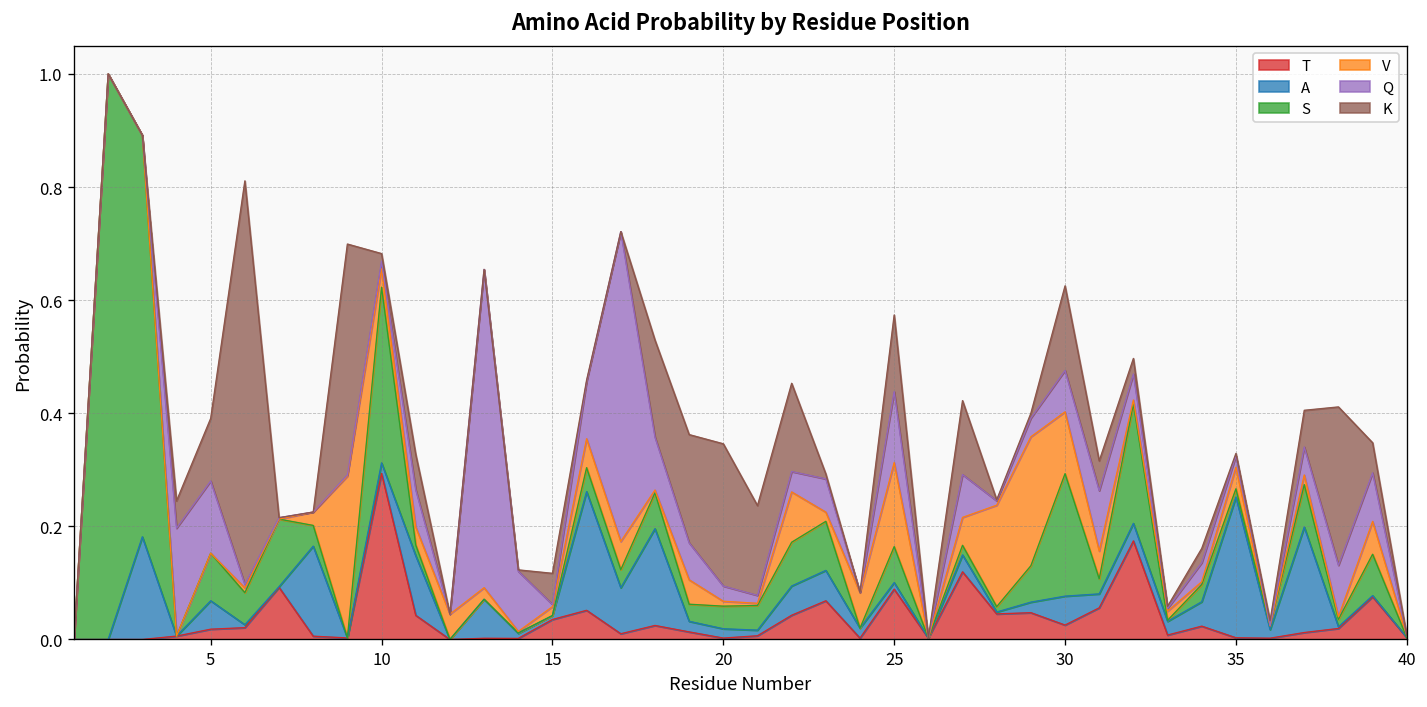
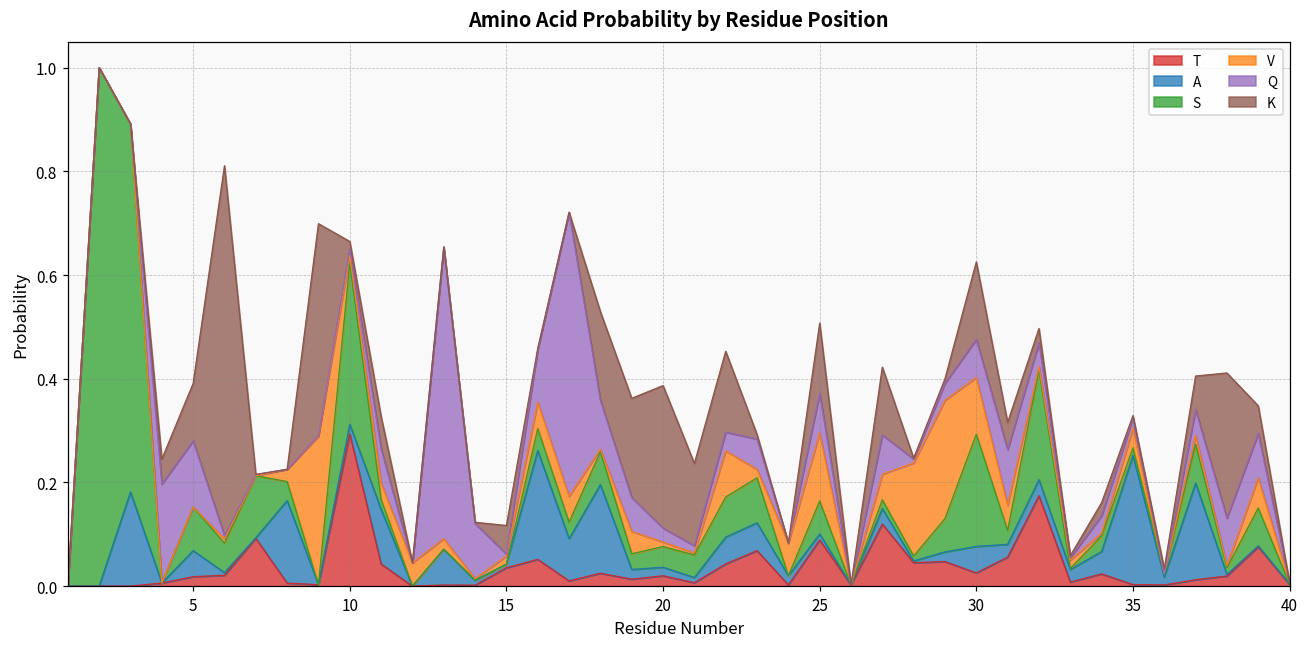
  {
    "T": {
      "5": 0.02,
      "10": 0.29,
      "15": 0.04,
-     "20": 0.00,
+     "20": 0.02,
      "25": 0.09,
      "30": 0.03,
      "35": 0.00
    },
    "A": {
      "5": 0.05,
      "10": 0.02,
      "20": 0.02,
      "25": 0.01,
      "30": 0.05,
      "35": 0.25
    },
    "S": {
      "10": 0.31,
      "20": 0.04,
      "25": 0.06,
      "30": 0.22,
      "35": 0.01
    },
    "V": {
-     "10": 0.03,
+     "10": 0.01,
      "20": 0.01,
-     "25": 0.15,
+     "25": 0.13,
      "30": 0.11,
      "35": 0.04
    },
    "Q": {
      "5": 0.13,
      "10": 0.01,
      "20": 0.03,
-     "25": 0.13,
+     "25": 0.08,
      "30": 0.07
    },
    "K": {
      "5": 0.11,
      "10": 0.01,
      "15": 0.06,
-     "20": 0.25,
+     "20": 0.27,
      "25": 0.14,
      "30": 0.15
    }
  }
